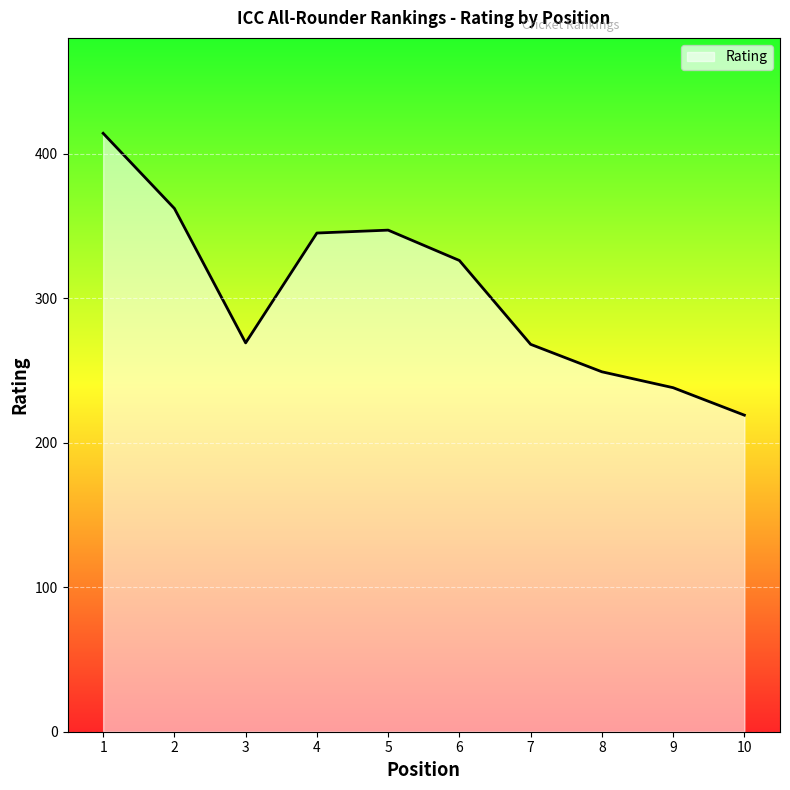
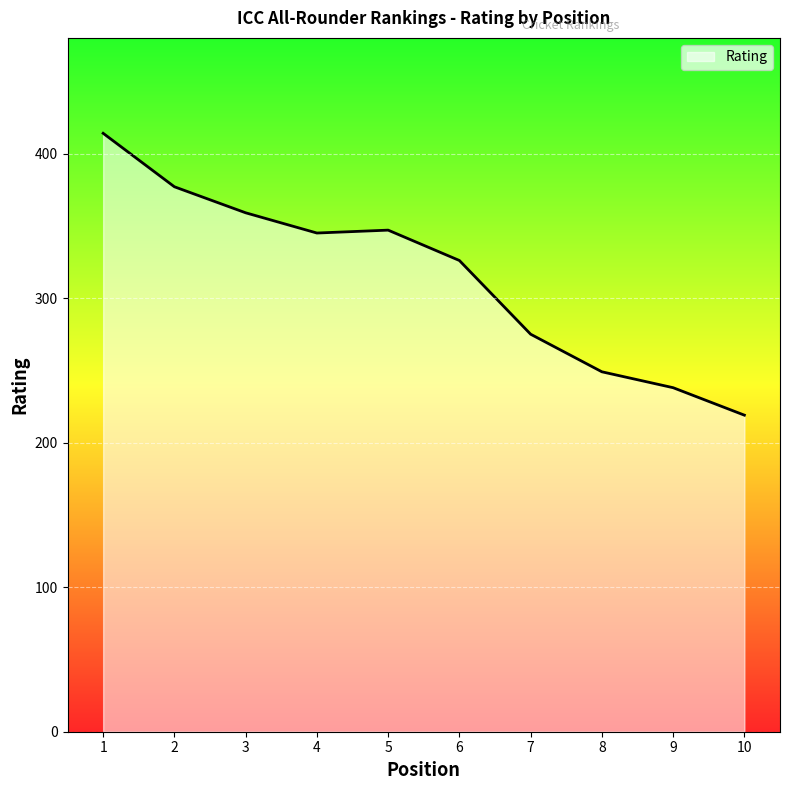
  {
    "1": 414,
-   "2": 362,
-   "3": 269,
+   "2": 377,
+   "3": 359,
    "4": 345,
    "5": 347,
    "6": 326,
-   "7": 268,
+   "7": 275,
    "8": 249,
    "9": 238,
    "10": 219
  }
